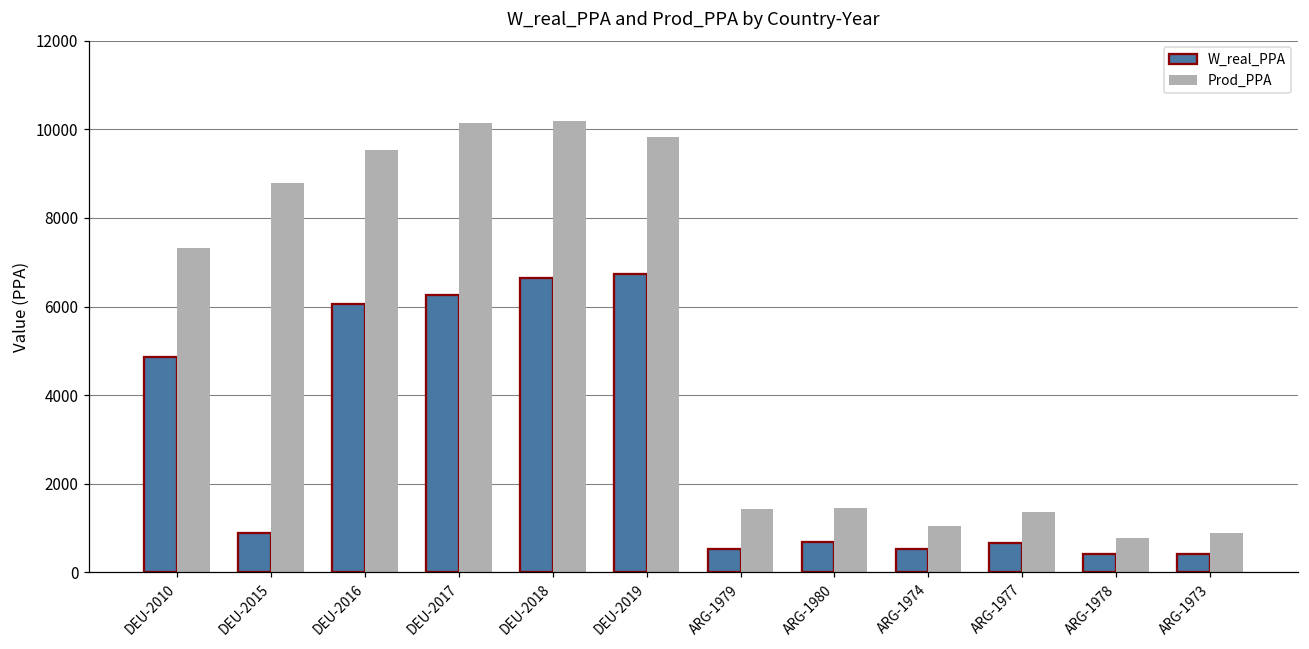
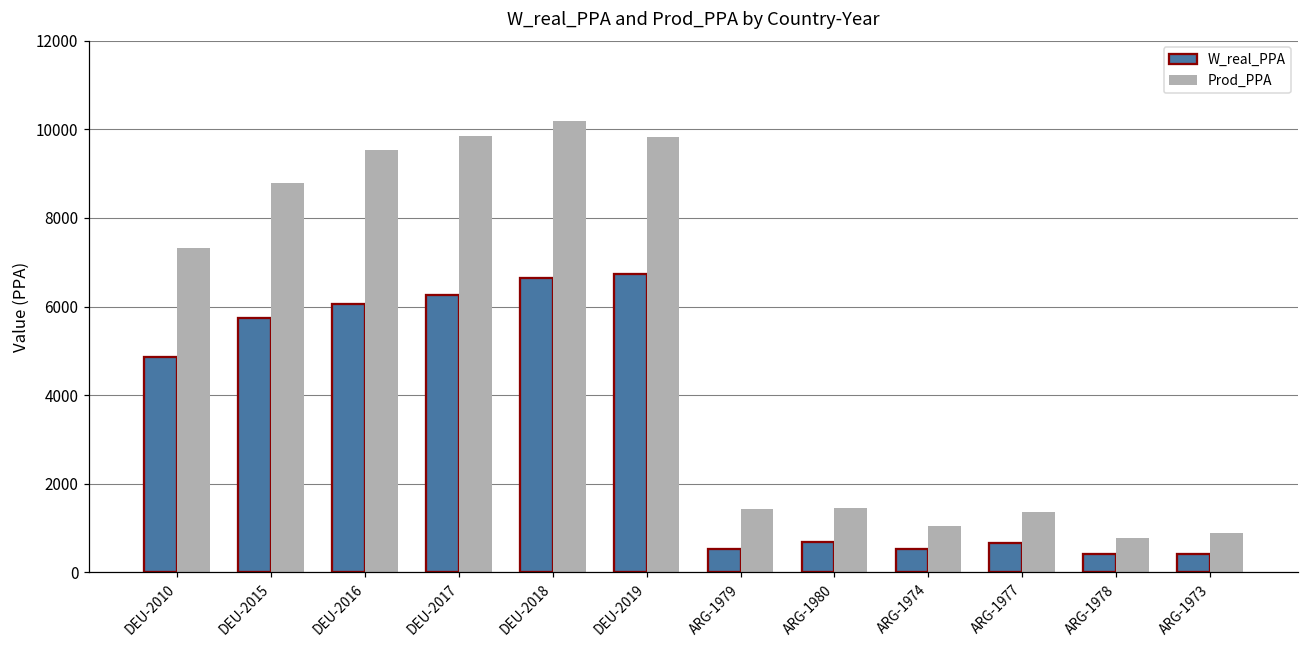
  {
    "W_real_PPA": {
      "DEU-2010": 4900,
-     "DEU-2015": 900,
+     "DEU-2015": 5700,
      "DEU-2016": 6100,
      "DEU-2017": 6300,
      "DEU-2018": 6700,
      "DEU-2019": 6700,
      "ARG-1979": 500,
      "ARG-1980": 700,
      "ARG-1974": 500,
      "ARG-1977": 700,
      "ARG-1978": 400,
      "ARG-1973": 400
    },
    "Prod_PPA": {
      "DEU-2010": 7300,
      "DEU-2015": 8800,
      "DEU-2016": 9500,
-     "DEU-2017": 10100,
+     "DEU-2017": 9800,
      "DEU-2018": 10200,
      "DEU-2019": 9800,
      "ARG-1979": 1400,
      "ARG-1980": 1500,
      "ARG-1974": 1000,
      "ARG-1977": 1400,
      "ARG-1978": 800,
      "ARG-1973": 900
    }
  }
